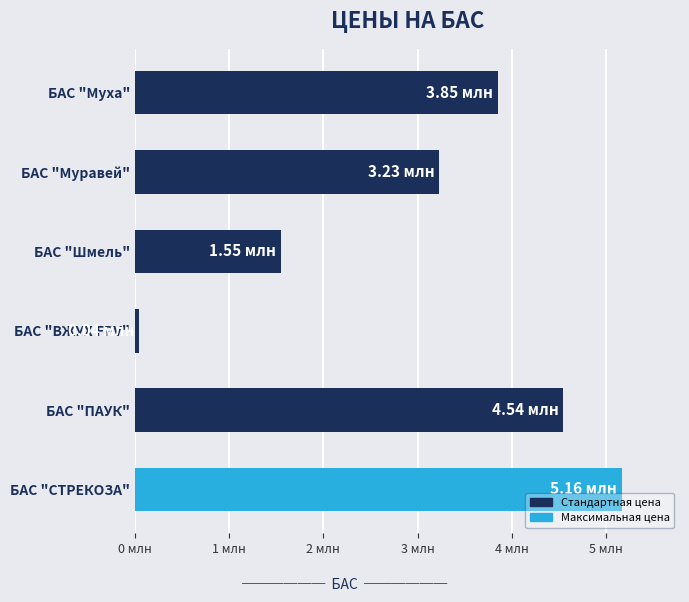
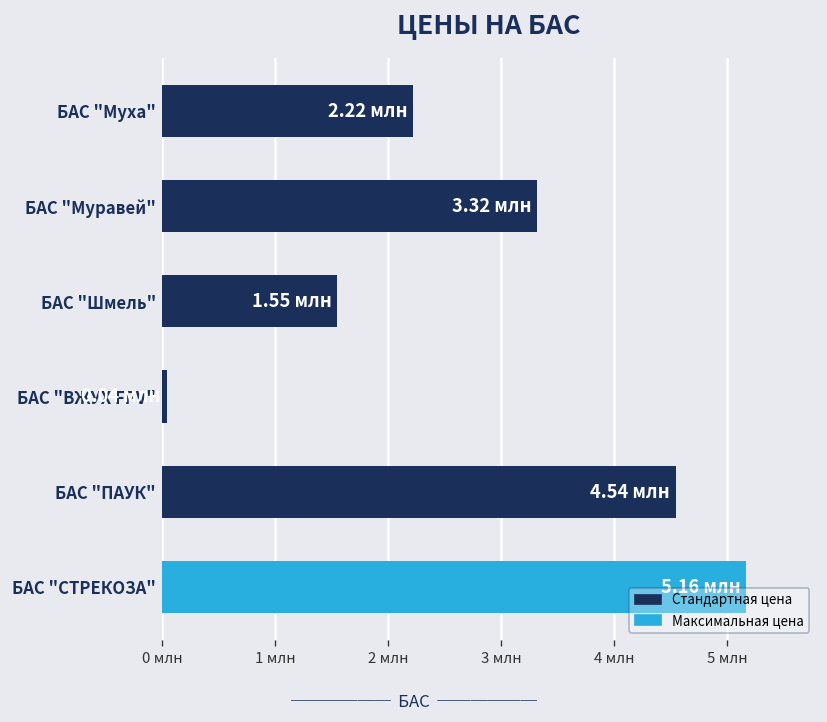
  {
-   "БАС \"Муха\"": 3.85,
-   "БАС \"Муравей\"": 3.23,
+   "БАС \"Муха\"": 2.22,
+   "БАС \"Муравей\"": 3.32,
    "БАС \"Шмель\"": 1.55,
    "БАС \"ПАУК\"": 4.54
  }
